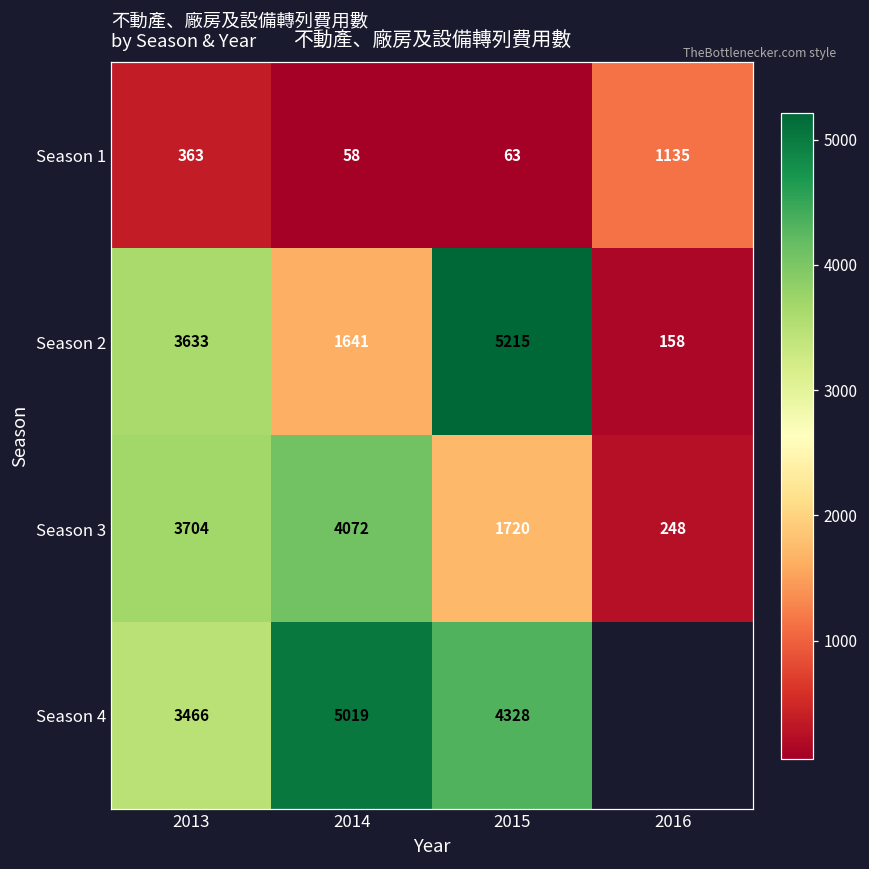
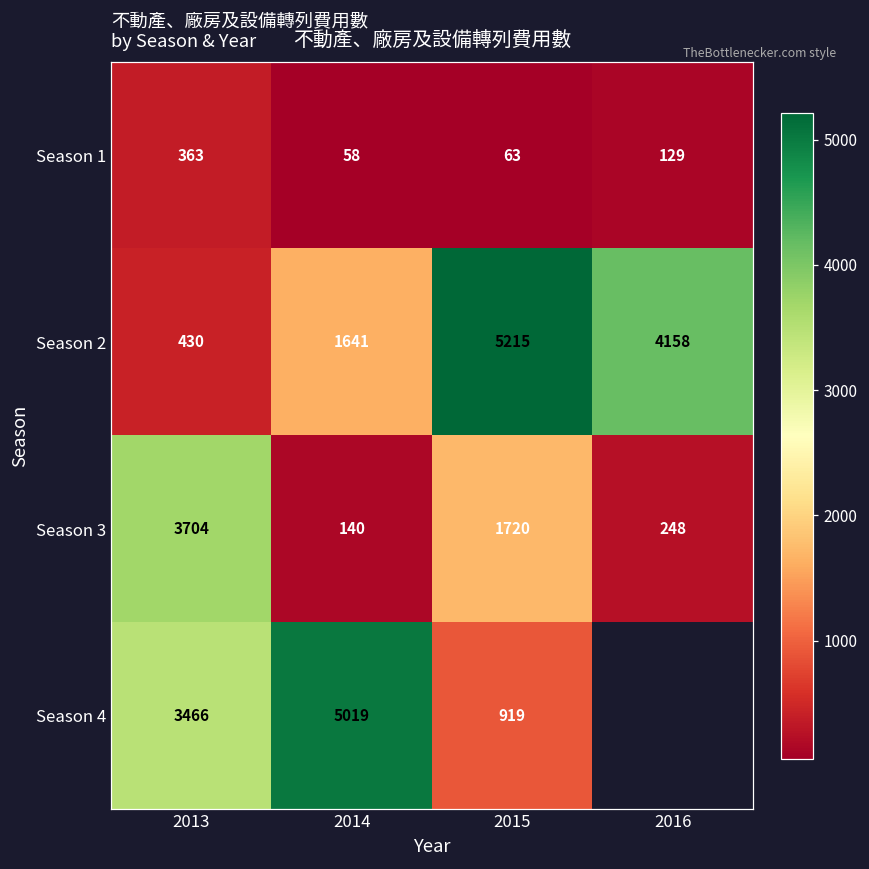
  {
    "Season 1": {
      "2013": 363,
      "2014": 58,
      "2015": 63,
-     "2016": 1135
+     "2016": 129
    },
    "Season 2": {
-     "2013": 3633,
+     "2013": 430,
      "2014": 1641,
      "2015": 5215,
-     "2016": 158
+     "2016": 4158
    },
    "Season 3": {
      "2013": 3704,
-     "2014": 4072,
+     "2014": 140,
      "2015": 1720,
      "2016": 248
    },
    "Season 4": {
      "2013": 3466,
      "2014": 5019,
-     "2015": 4328
+     "2015": 919
    }
  }
